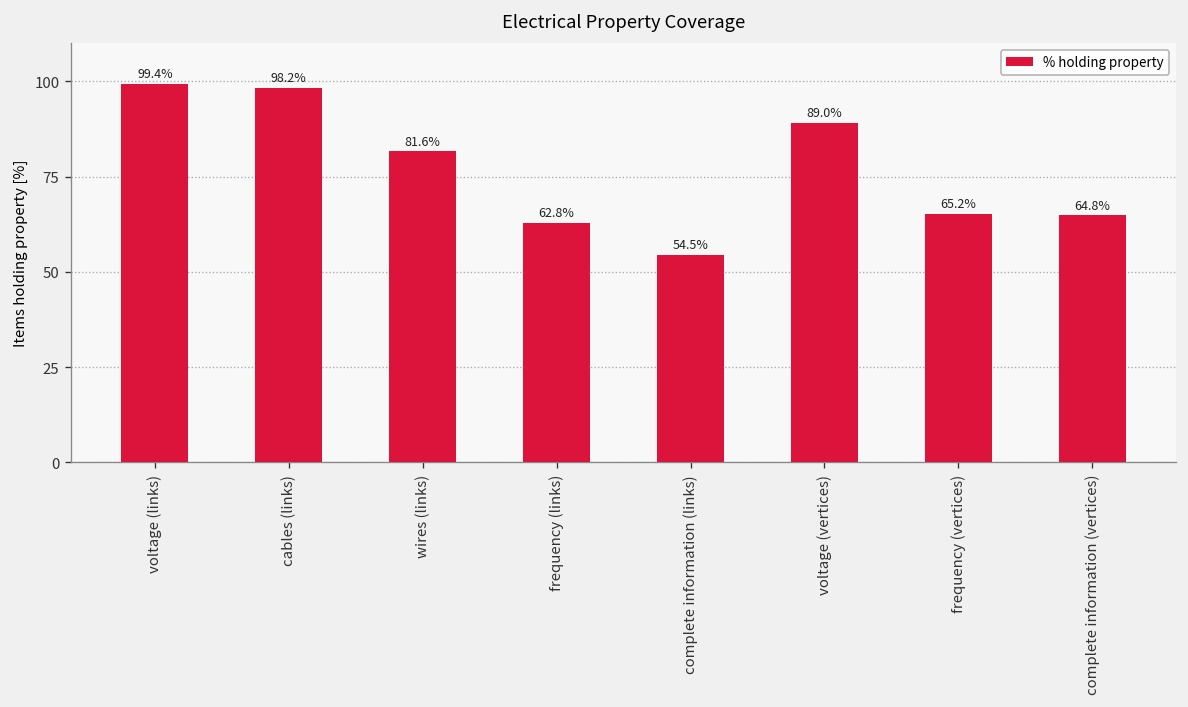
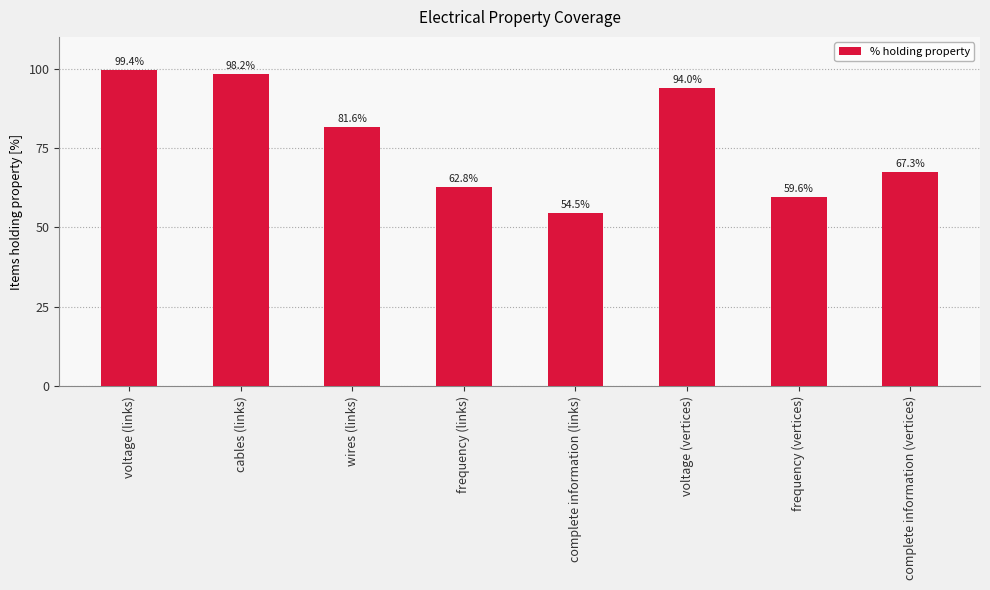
  {
    "voltage (links)": "99.4%",
    "cables (links)": "98.2%",
    "wires (links)": "81.6%",
    "frequency (links)": "62.8%",
    "complete information (links)": "54.5%",
-   "voltage (vertices)": "89.0%",
-   "frequency (vertices)": "65.2%",
-   "complete information (vertices)": "64.8%"
+   "voltage (vertices)": "94.0%",
+   "frequency (vertices)": "59.6%",
+   "complete information (vertices)": "67.3%"
  }
